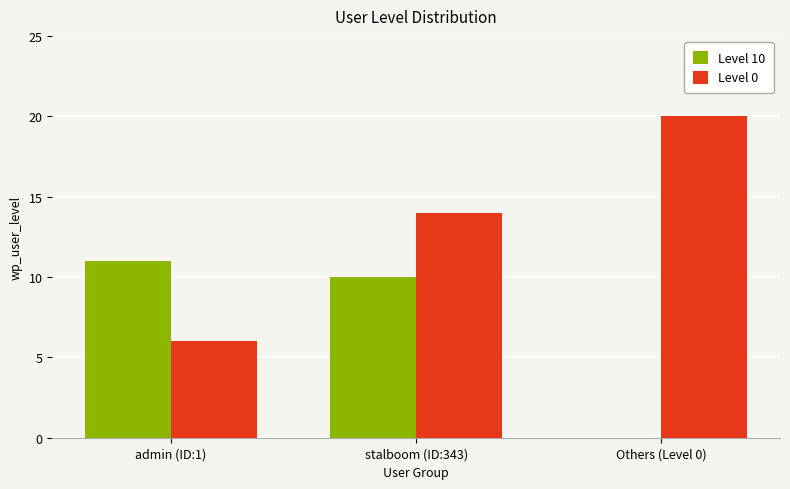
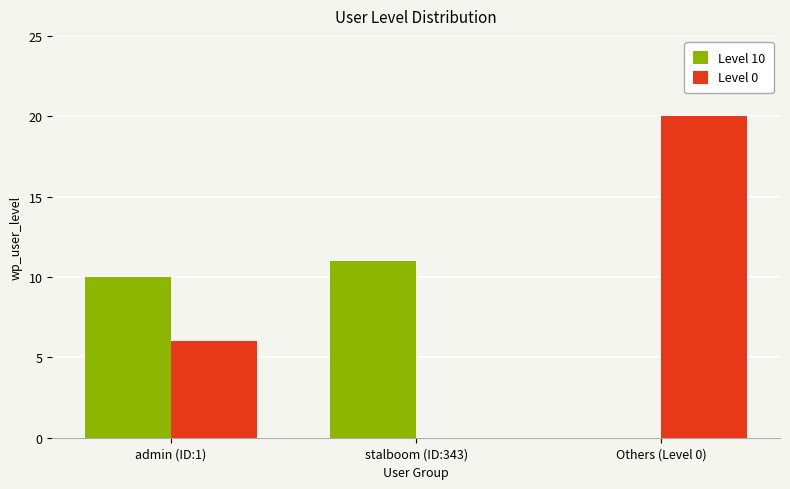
  {
    "Level 10": {
-     "admin (ID:1)": 11,
-     "stalboom (ID:343)": 10,
+     "admin (ID:1)": 10,
+     "stalboom (ID:343)": 11,
      "Others (Level 0)": 0
    },
    "Level 0": {
      "admin (ID:1)": 6,
-     "stalboom (ID:343)": 14,
+     "stalboom (ID:343)": 0,
      "Others (Level 0)": 20
    }
  }
